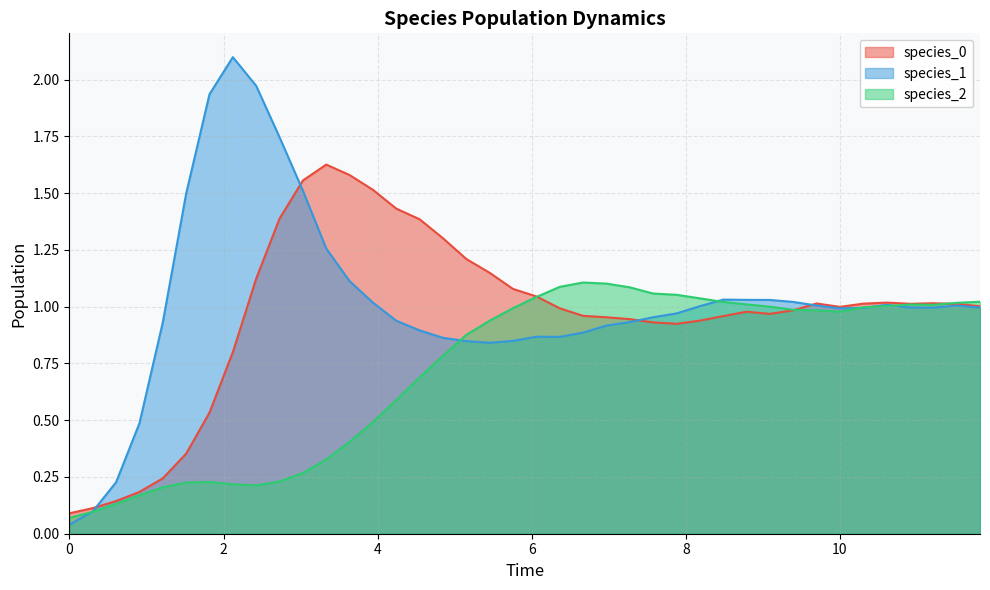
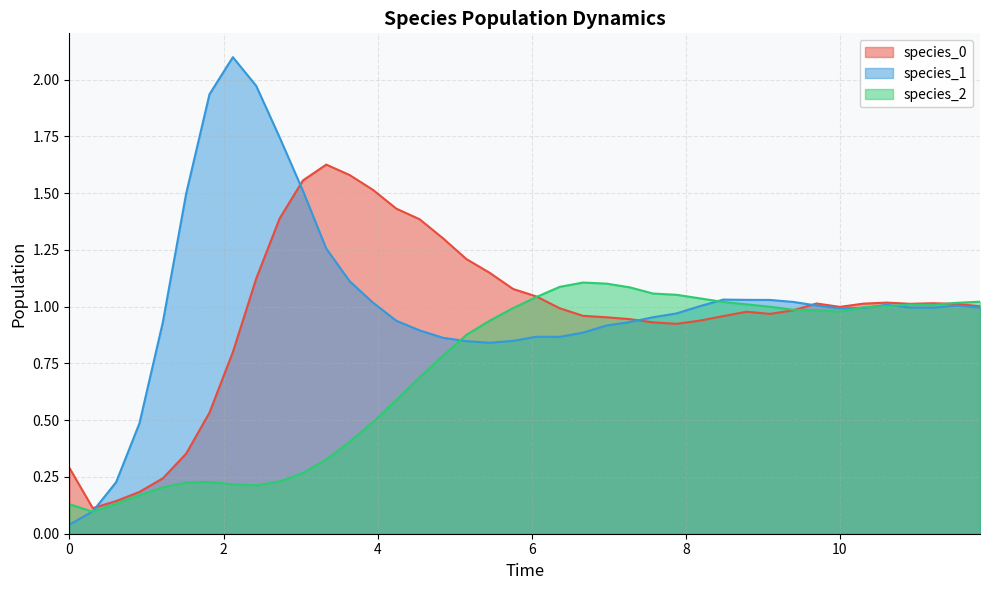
  {
    "species_0": {
-     "0": 0.09
+     "0": 0.29
    },
    "species_1": {
      "0": 0.04
    },
    "species_2": {
-     "0": 0.07,
+     "0": 0.13,
      "10": 0.98
    }
  }
